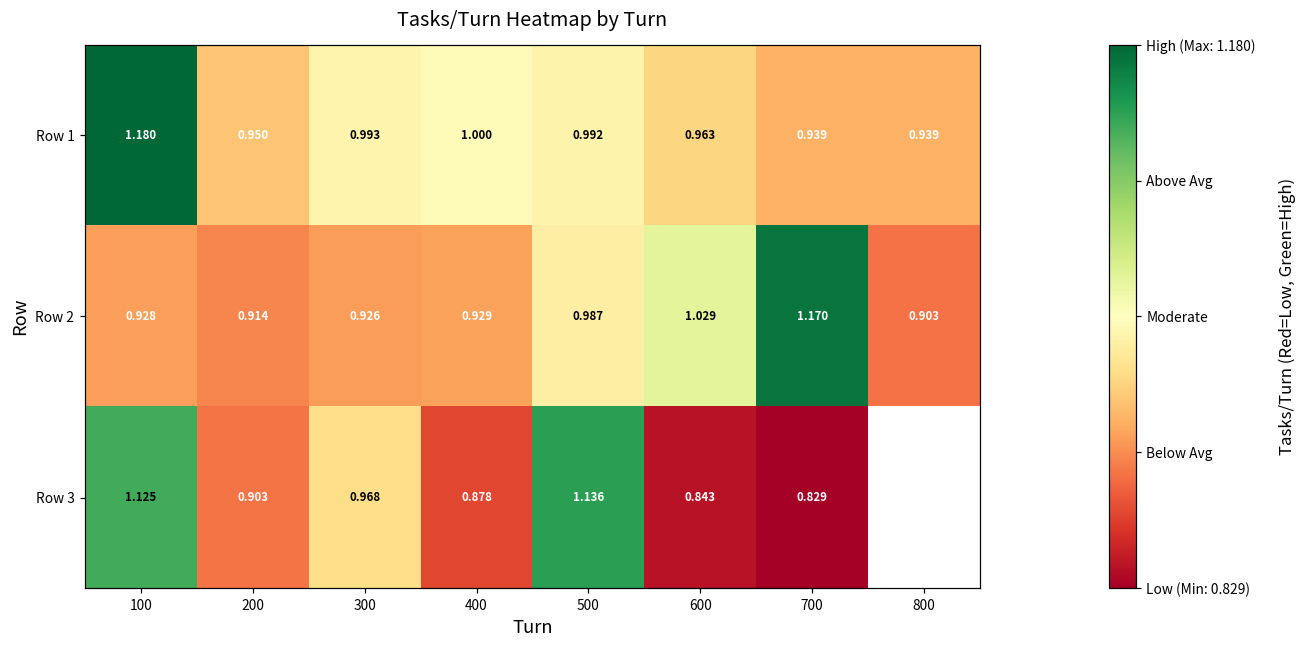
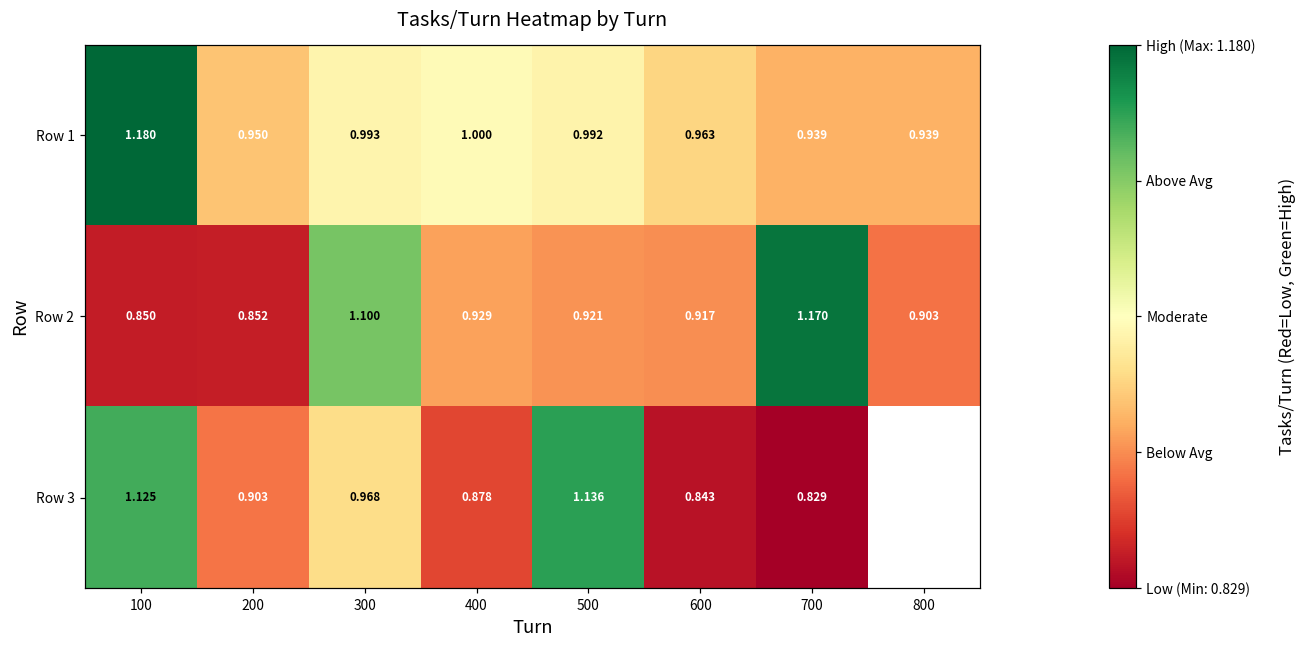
  {
    "Row 1": {
      "100": 1.180,
      "200": 0.950,
      "300": 0.993,
      "400": 1.000,
      "500": 0.992,
      "600": 0.963,
      "700": 0.939,
      "800": 0.939
    },
    "Row 2": {
-     "100": 0.928,
-     "200": 0.914,
-     "300": 0.926,
+     "100": 0.850,
+     "200": 0.852,
+     "300": 1.100,
      "400": 0.929,
-     "500": 0.987,
-     "600": 1.029,
+     "500": 0.921,
+     "600": 0.917,
      "700": 1.170,
      "800": 0.903
    },
    "Row 3": {
      "100": 1.125,
      "200": 0.903,
      "300": 0.968,
      "400": 0.878,
      "500": 1.136,
      "600": 0.843,
      "700": 0.829
    }
  }
